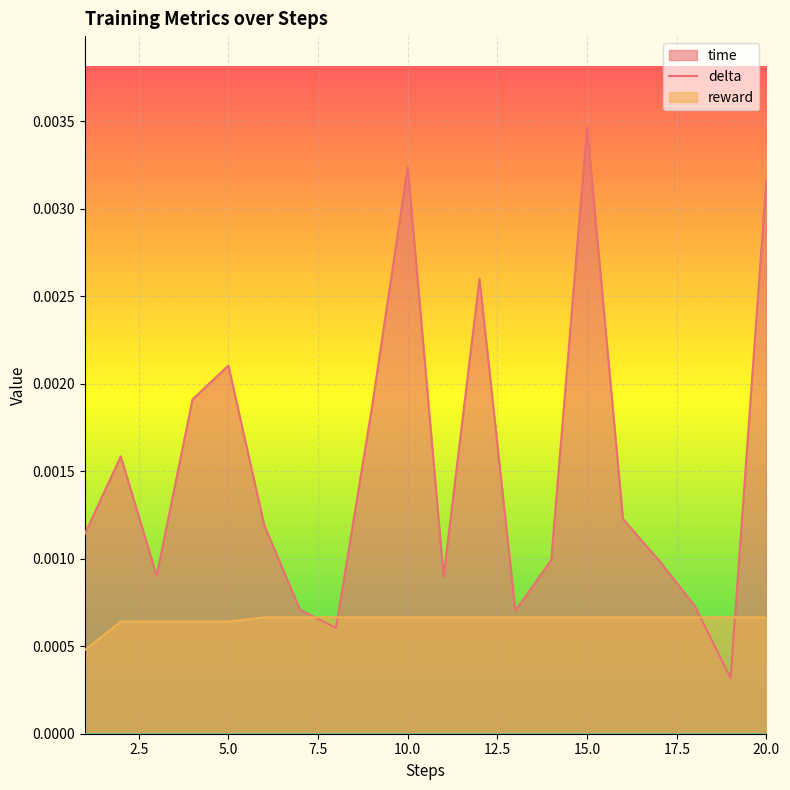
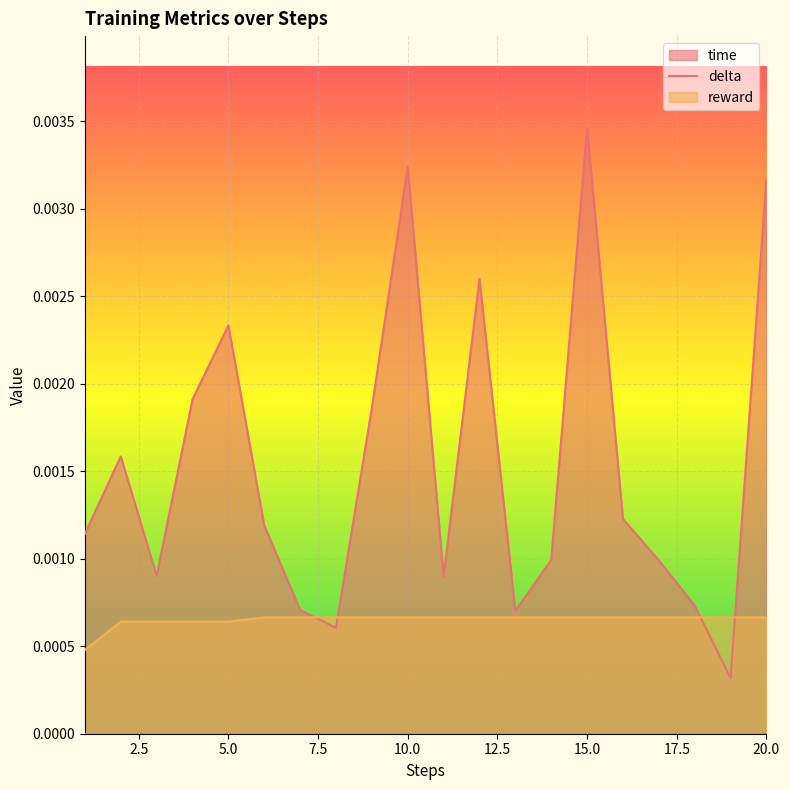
  {
    "time": {
-     "5.0": 0.00210,
+     "5.0": 0.00233,
      "10.0": 0.00324,
      "15.0": 0.00347,
      "20.0": 0.00317
    }
  }
